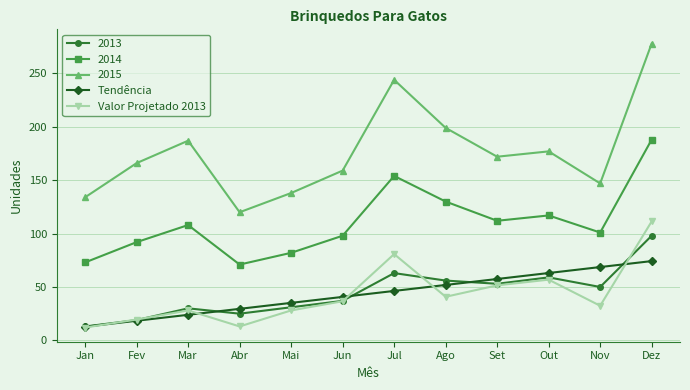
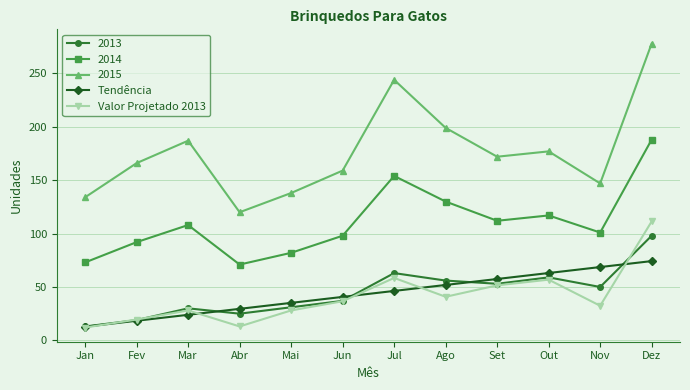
  {
    "Valor Projetado 2013": {
      "Abr": 13,
      "Mai": 28,
-     "Jul": 81,
+     "Jul": 58,
      "Ago": 41,
      "Nov": 32,
      "Dez": 111
    }
  }
